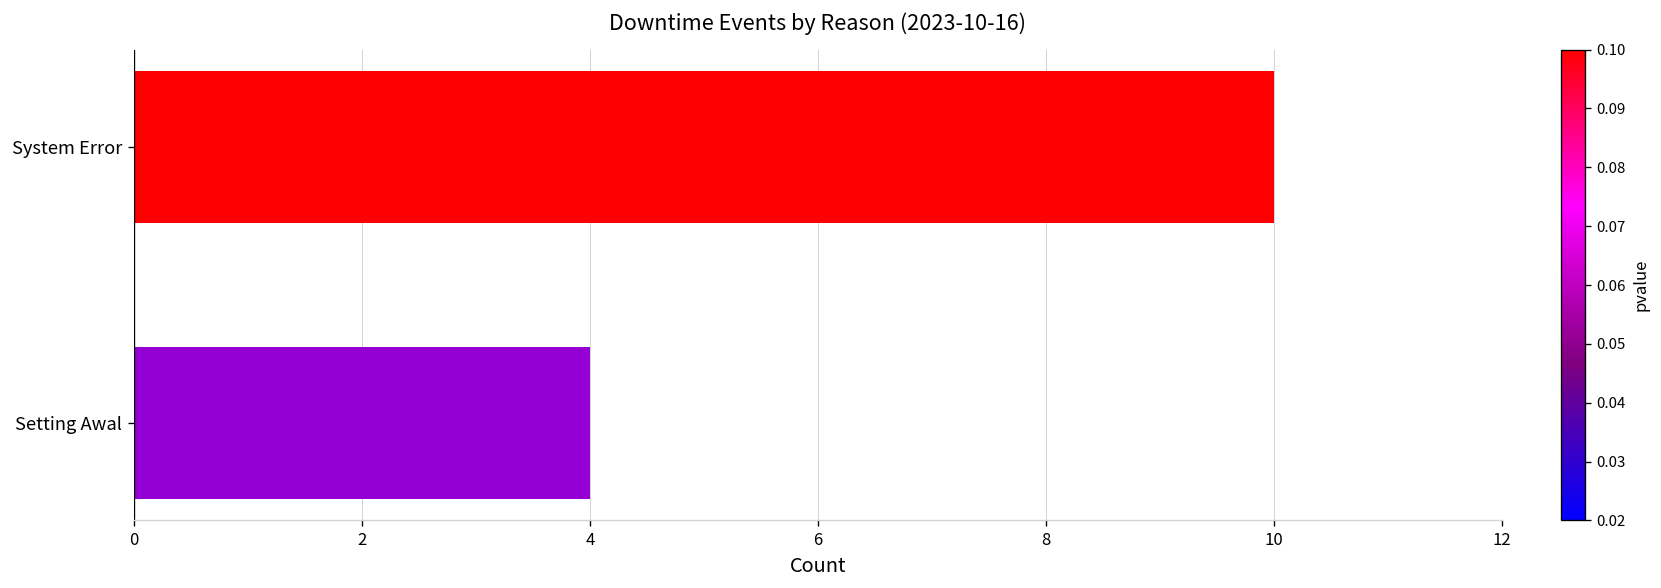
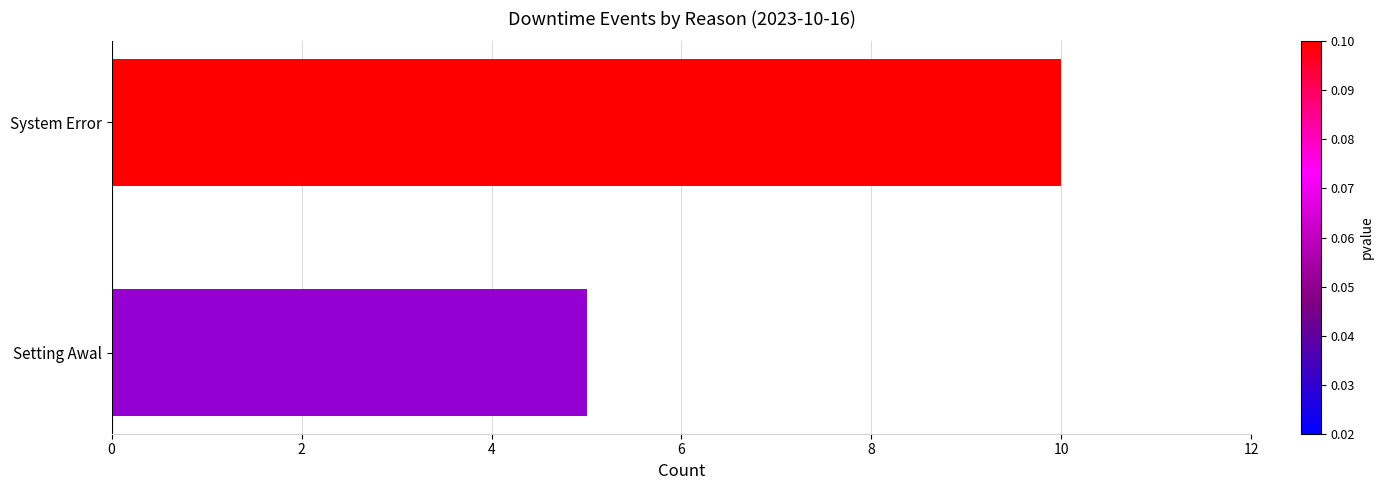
  {
    "System Error": 10,
-   "Setting Awal": 4
+   "Setting Awal": 5
  }
